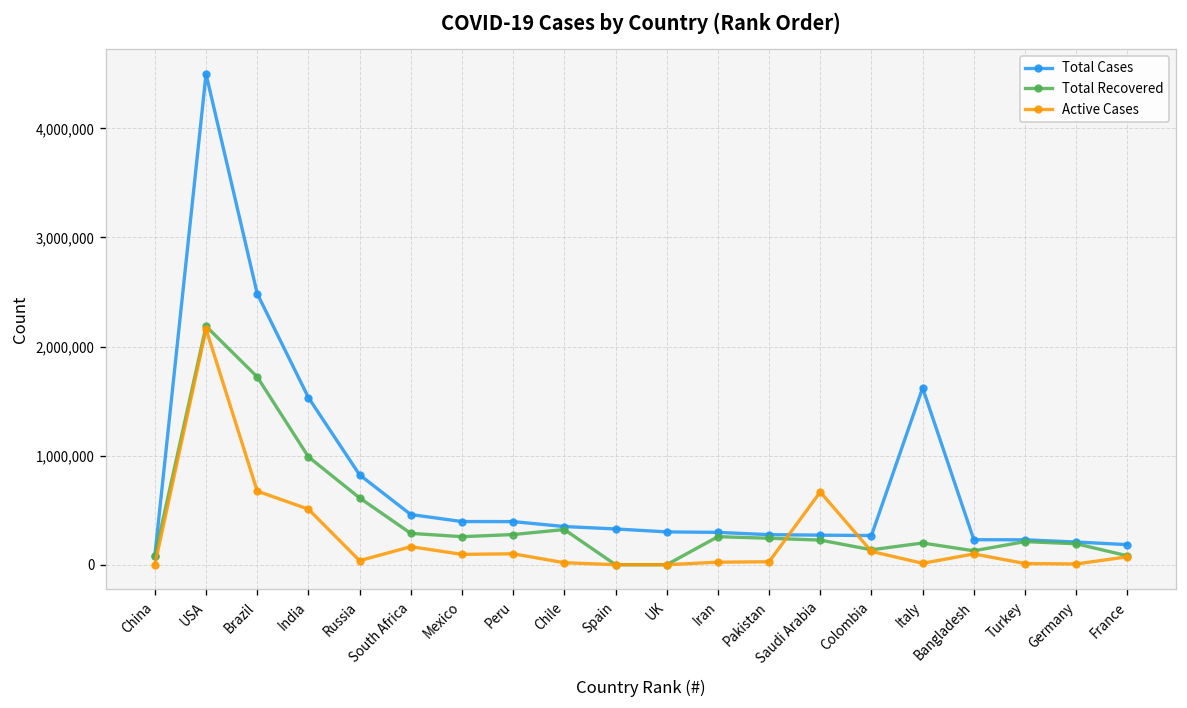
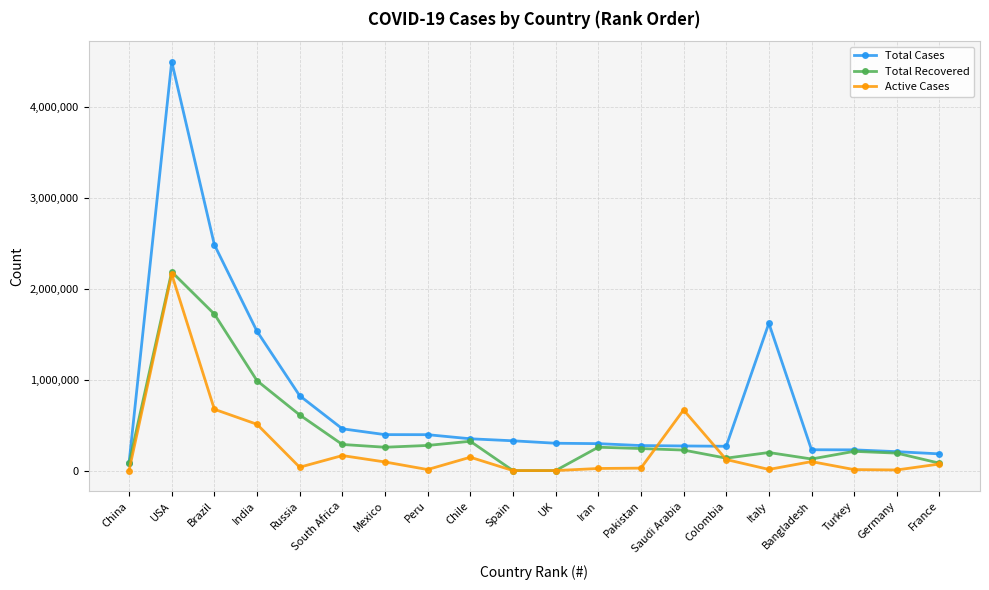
  {
    "Total Cases": {
      "USA": "4,500,000",
      "Brazil": "2,500,000",
      "India": "1,500,000",
      "Russia": "800,000",
      "South Africa": "500,000",
      "Mexico": "400,000",
      "Peru": "400,000",
      "Spain": "300,000",
      "UK": "300,000",
      "Iran": "300,000",
      "Pakistan": "300,000",
      "Saudi Arabia": "300,000",
      "Colombia": "300,000",
      "Italy": "1,600,000",
      "Bangladesh": "200,000",
      "France": "200,000"
    },
    "Total Recovered": {
      "Brazil": "1,700,000",
      "India": "1,000,000",
      "Russia": "600,000",
      "South Africa": "300,000",
      "Mexico": "300,000",
      "Peru": "300,000",
      "Iran": "300,000",
      "Pakistan": "200,000",
      "Saudi Arabia": "200,000",
      "Italy": "200,000",
      "Bangladesh": "100,000"
    },
    "Active Cases": {
      "China": "0",
      "Brazil": "700,000",
      "India": "500,000",
      "Russia": "0",
      "South Africa": "200,000",
      "Mexico": "100,000",
-     "Peru": "100,000",
-     "Chile": "0",
+     "Peru": "0",
+     "Chile": "100,000",
      "Iran": "0",
      "Pakistan": "0",
      "Saudi Arabia": "700,000",
      "Italy": "0",
      "Bangladesh": "100,000",
      "Turkey": "0",
      "Germany": "0"
    }
  }
